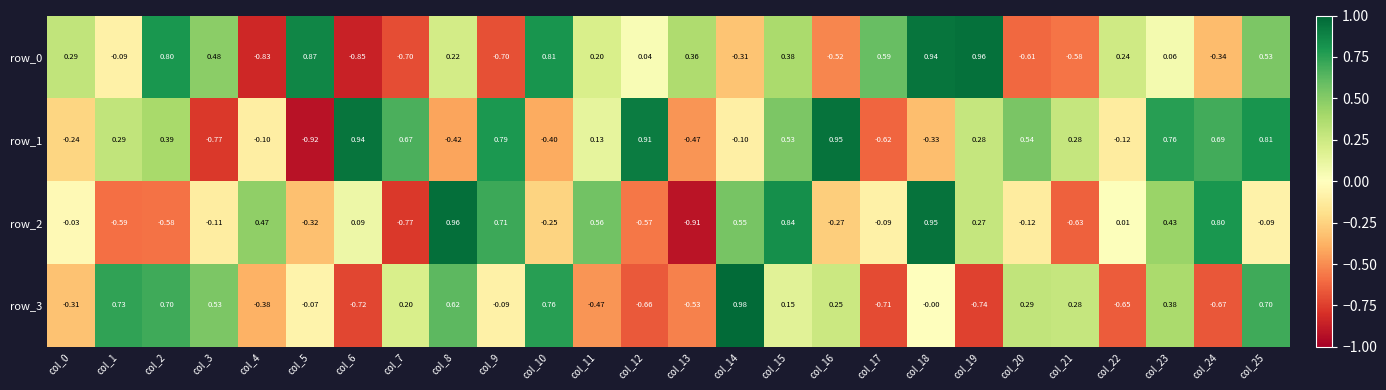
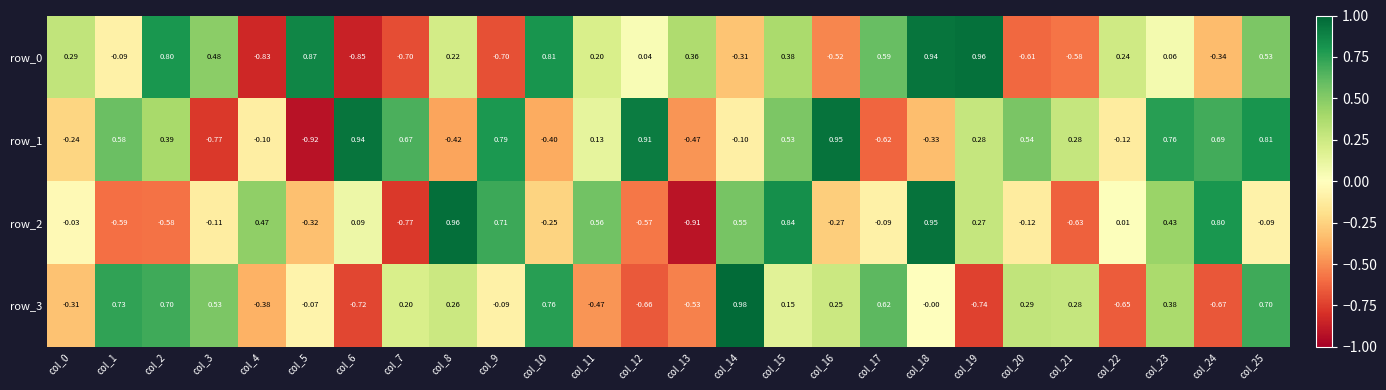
  {
    "row_0": {
      "col_0": 0.29,
      "col_1": -0.09,
      "col_2": 0.80,
      "col_3": 0.48,
      "col_4": -0.83,
      "col_5": 0.87,
      "col_6": -0.85,
      "col_7": -0.70,
      "col_8": 0.22,
      "col_9": -0.70,
      "col_10": 0.81,
      "col_11": 0.20,
      "col_12": 0.04,
      "col_13": 0.36,
      "col_14": -0.31,
      "col_15": 0.38,
      "col_16": -0.52,
      "col_17": 0.59,
      "col_18": 0.94,
      "col_19": 0.96,
      "col_20": -0.61,
      "col_21": -0.58,
      "col_22": 0.24,
      "col_23": 0.06,
      "col_24": -0.34,
      "col_25": 0.53
    },
    "row_1": {
      "col_0": -0.24,
-     "col_1": 0.29,
+     "col_1": 0.58,
      "col_2": 0.39,
      "col_3": -0.77,
      "col_4": -0.10,
      "col_5": -0.92,
      "col_6": 0.94,
      "col_7": 0.67,
      "col_8": -0.42,
      "col_9": 0.79,
      "col_10": -0.40,
      "col_11": 0.13,
      "col_12": 0.91,
      "col_13": -0.47,
      "col_14": -0.10,
      "col_15": 0.53,
      "col_16": 0.95,
      "col_17": -0.62,
      "col_18": -0.33,
      "col_19": 0.28,
      "col_20": 0.54,
      "col_21": 0.28,
      "col_22": -0.12,
      "col_23": 0.76,
      "col_24": 0.69,
      "col_25": 0.81
    },
    "row_2": {
      "col_0": -0.03,
      "col_1": -0.59,
      "col_2": -0.58,
      "col_3": -0.11,
      "col_4": 0.47,
      "col_5": -0.32,
      "col_6": 0.09,
      "col_7": -0.77,
      "col_8": 0.96,
      "col_9": 0.71,
      "col_10": -0.25,
      "col_11": 0.56,
      "col_12": -0.57,
      "col_13": -0.91,
      "col_14": 0.55,
      "col_15": 0.84,
      "col_16": -0.27,
      "col_17": -0.09,
      "col_18": 0.95,
      "col_19": 0.27,
      "col_20": -0.12,
      "col_21": -0.63,
      "col_22": 0.01,
      "col_23": 0.43,
      "col_24": 0.80,
      "col_25": -0.09
    },
    "row_3": {
      "col_0": -0.31,
      "col_1": 0.73,
      "col_2": 0.70,
      "col_3": 0.53,
      "col_4": -0.38,
      "col_5": -0.07,
      "col_6": -0.72,
      "col_7": 0.20,
-     "col_8": 0.62,
+     "col_8": 0.26,
      "col_9": -0.09,
      "col_10": 0.76,
      "col_11": -0.47,
      "col_12": -0.66,
      "col_13": -0.53,
      "col_14": 0.98,
      "col_15": 0.15,
      "col_16": 0.25,
-     "col_17": -0.71,
+     "col_17": 0.62,
      "col_18": -0.00,
      "col_19": -0.74,
      "col_20": 0.29,
      "col_21": 0.28,
      "col_22": -0.65,
      "col_23": 0.38,
      "col_24": -0.67,
      "col_25": 0.70
    }
  }
